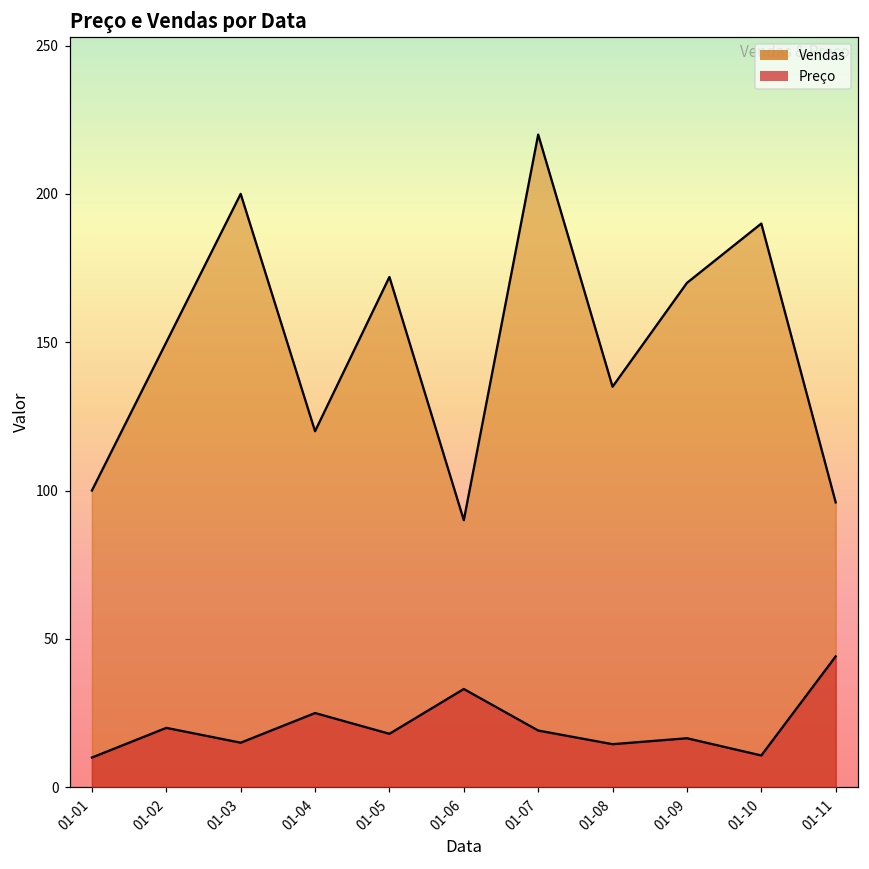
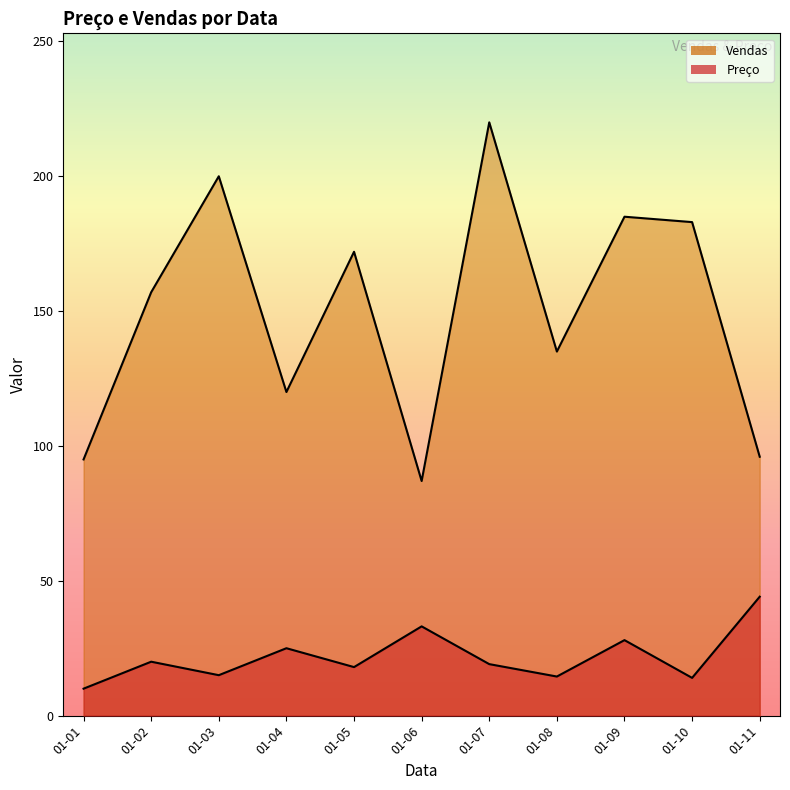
  {
    "Vendas": {
-     "01-01": 100,
-     "01-02": 150,
+     "01-01": 95,
+     "01-02": 157,
      "01-03": 200,
      "01-04": 120,
      "01-05": 172,
-     "01-06": 90,
+     "01-06": 87,
      "01-07": 220,
      "01-08": 135,
-     "01-09": 170,
-     "01-10": 190,
+     "01-09": 185,
+     "01-10": 183,
      "01-11": 96
    },
    "Preço": {
      "01-01": 10,
      "01-02": 20,
      "01-03": 15,
      "01-04": 25,
      "01-05": 18,
      "01-06": 33,
      "01-07": 19,
      "01-08": 15,
-     "01-09": 17,
-     "01-10": 11,
+     "01-09": 28,
+     "01-10": 14,
      "01-11": 44
    }
  }
